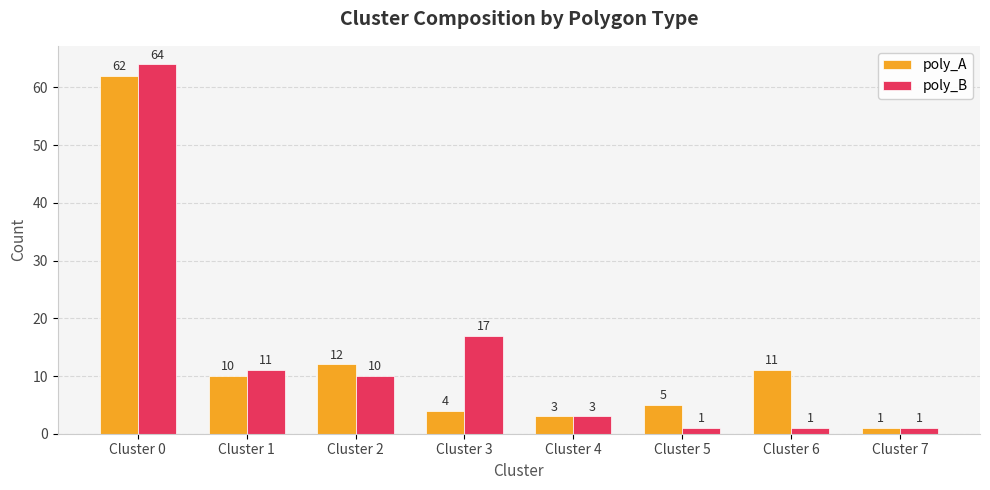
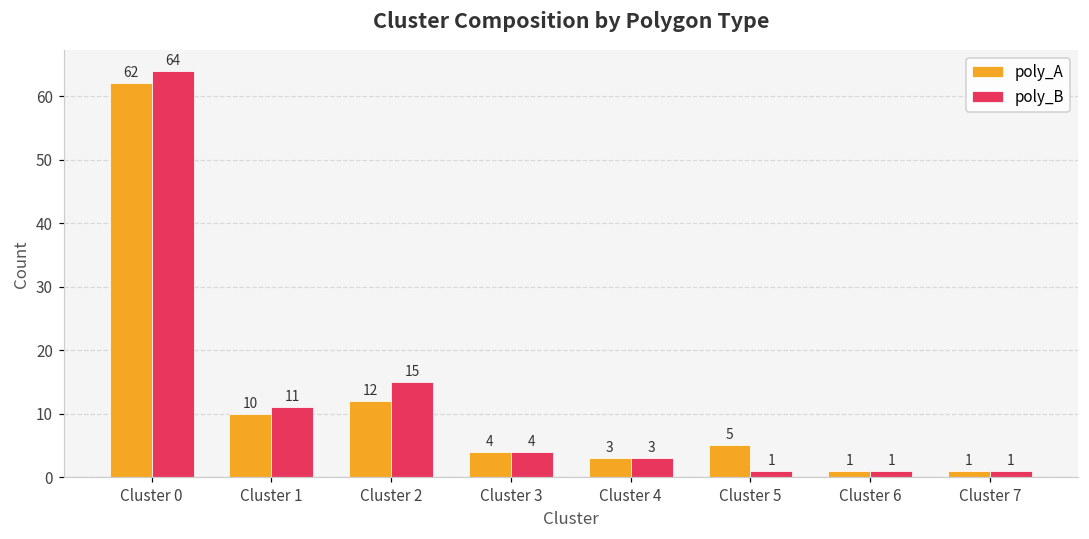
  {
    "poly_A": {
      "Cluster 0": 62,
      "Cluster 1": 10,
      "Cluster 2": 12,
      "Cluster 3": 4,
      "Cluster 4": 3,
      "Cluster 5": 5,
-     "Cluster 6": 11,
+     "Cluster 6": 1,
      "Cluster 7": 1
    },
    "poly_B": {
      "Cluster 0": 64,
      "Cluster 1": 11,
-     "Cluster 2": 10,
-     "Cluster 3": 17,
+     "Cluster 2": 15,
+     "Cluster 3": 4,
      "Cluster 4": 3,
      "Cluster 5": 1,
      "Cluster 6": 1,
      "Cluster 7": 1
    }
  }
